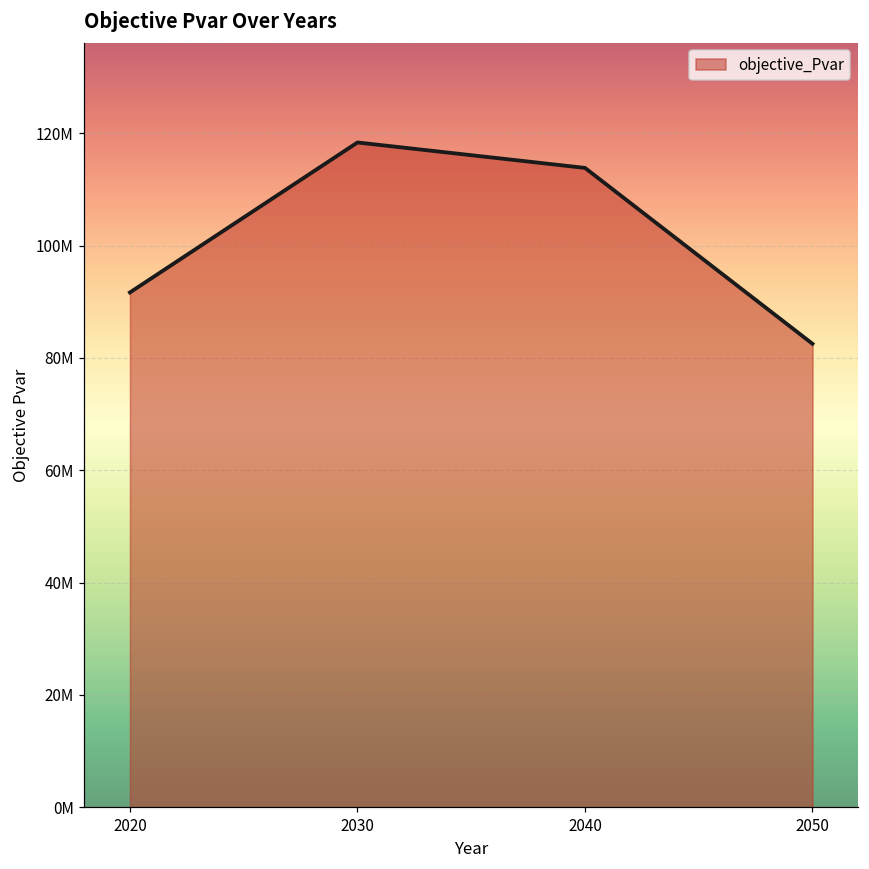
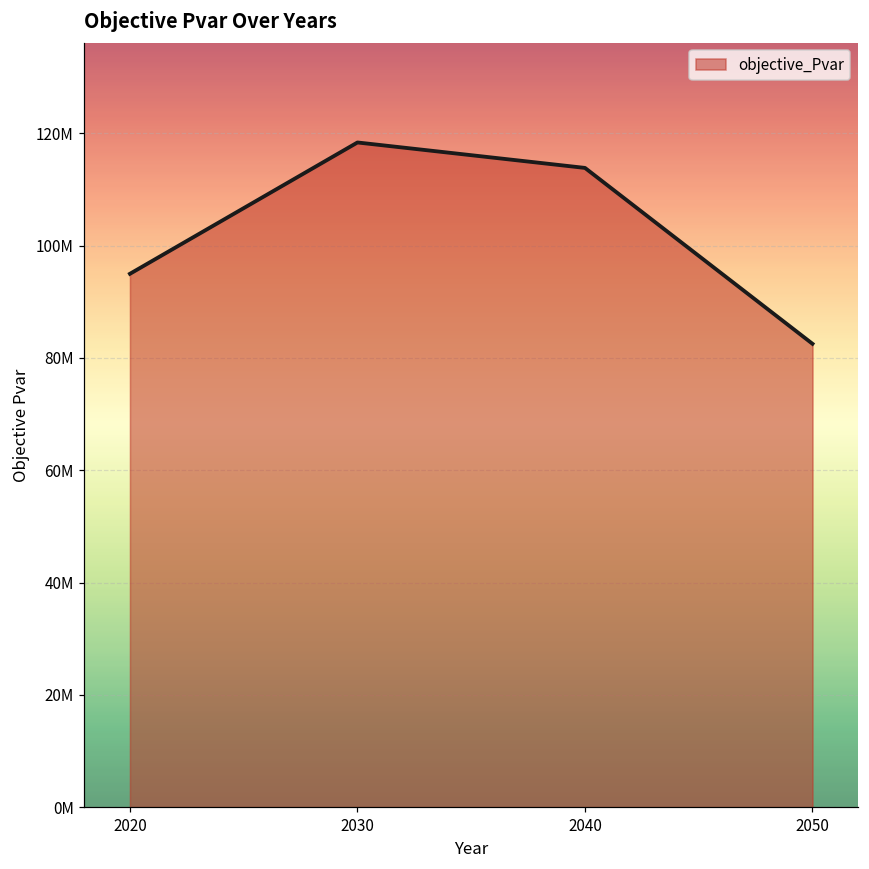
  {
-   "2020": 92000000,
+   "2020": 95000000,
    "2030": 118000000,
    "2040": 114000000,
    "2050": 83000000
  }
